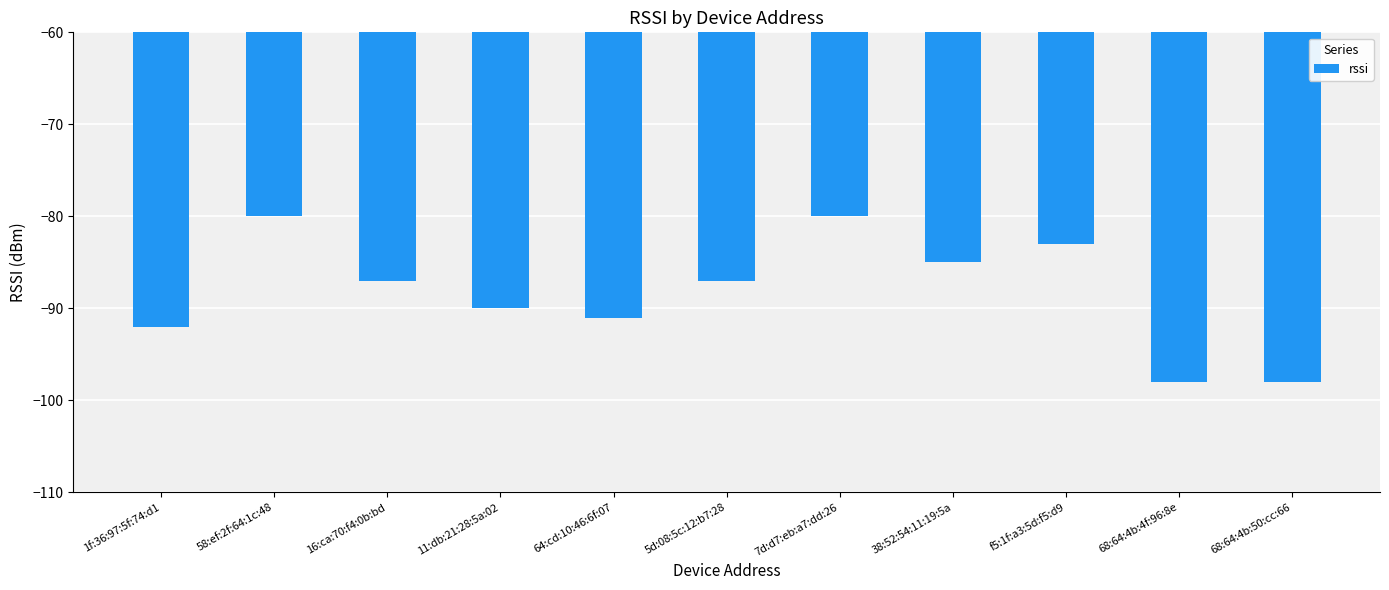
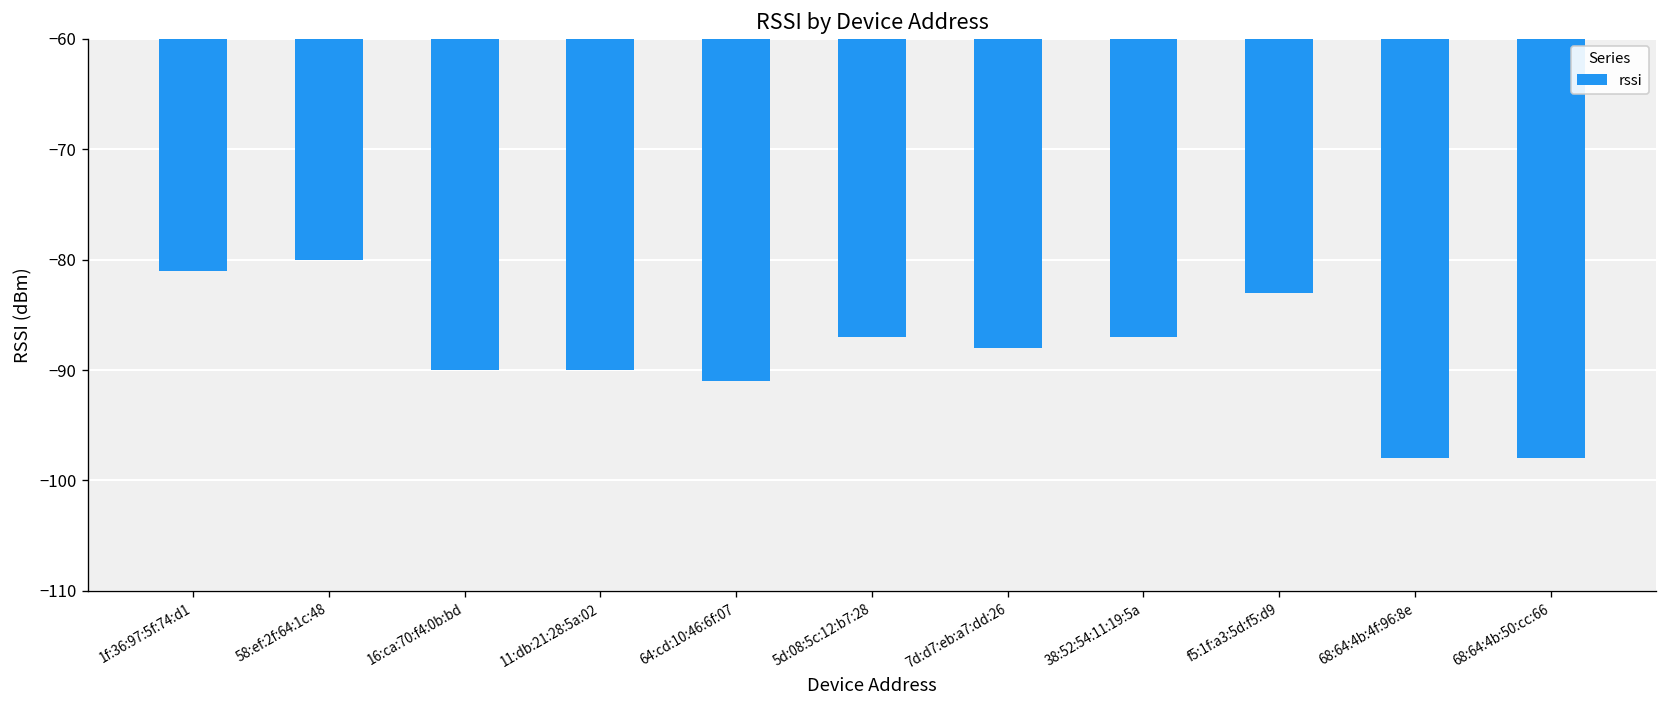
  {
-   "1f:36:97:5f:74:d1": -92,
+   "1f:36:97:5f:74:d1": -81,
    "58:ef:2f:64:1c:48": -80,
-   "16:ca:70:f4:0b:bd": -87,
+   "16:ca:70:f4:0b:bd": -90,
    "11:db:21:28:5a:02": -90,
    "64:cd:10:46:6f:07": -91,
    "5d:08:5c:12:b7:28": -87,
-   "7d:d7:eb:a7:dd:26": -80,
-   "38:52:54:11:19:5a": -85,
+   "7d:d7:eb:a7:dd:26": -88,
+   "38:52:54:11:19:5a": -87,
    "f5:1f:a3:5d:f5:d9": -83,
    "68:64:4b:4f:96:8e": -98,
    "68:64:4b:50:cc:66": -98
  }
